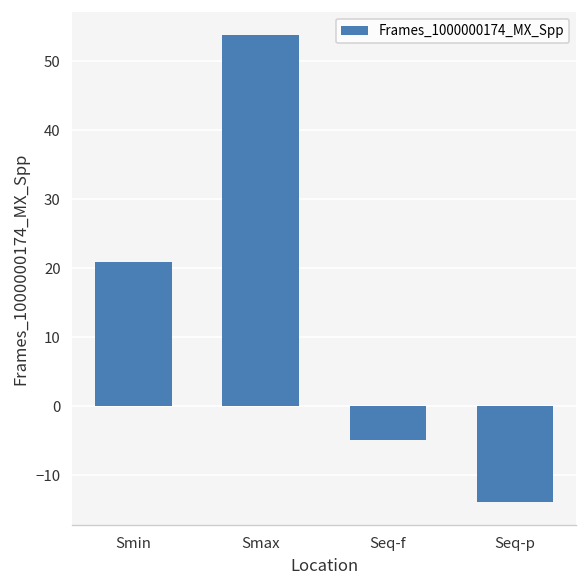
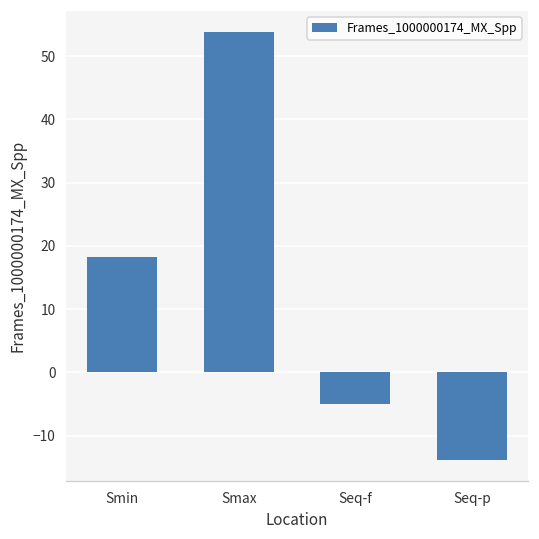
  {
-   "Smin": 21,
+   "Smin": 18,
    "Smax": 54,
    "Seq-f": -5,
    "Seq-p": -14
  }
